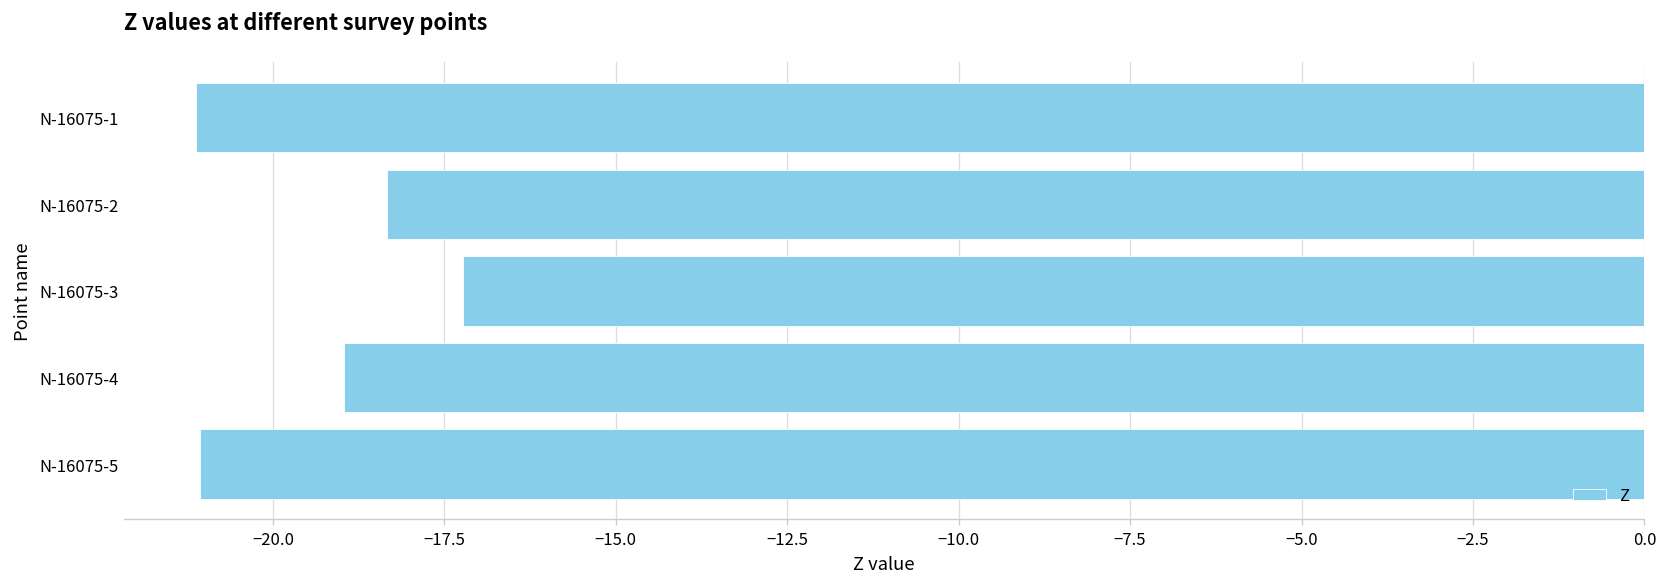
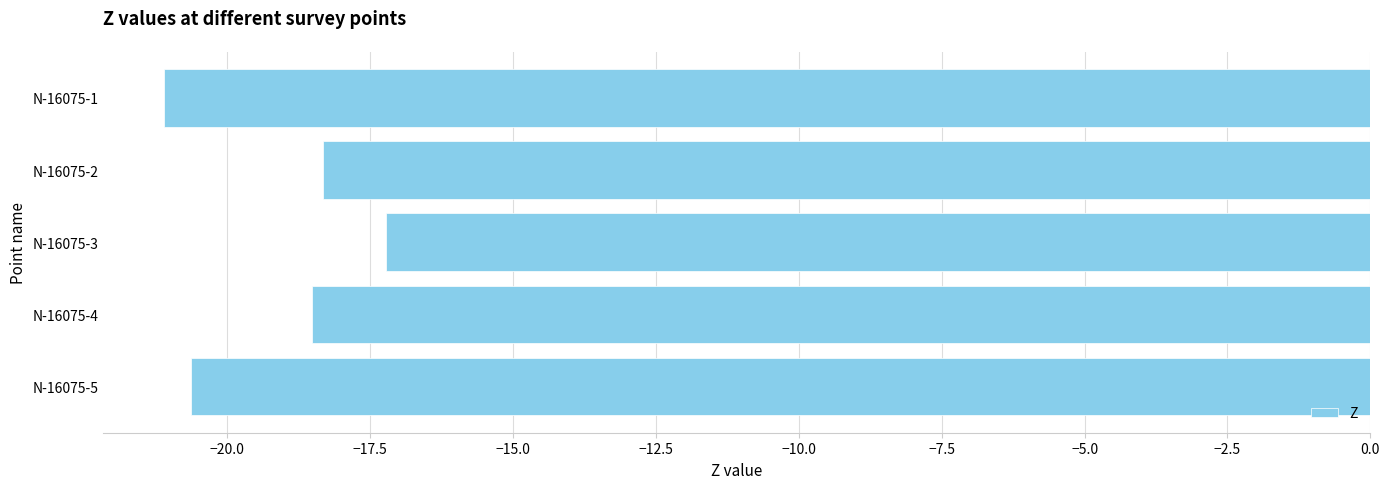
  {
    "N-16075-1": -21.1,
    "N-16075-2": -18.3,
    "N-16075-3": -17.2,
-   "N-16075-4": -19.0,
-   "N-16075-5": -21.1
+   "N-16075-4": -18.5,
+   "N-16075-5": -20.6
  }
